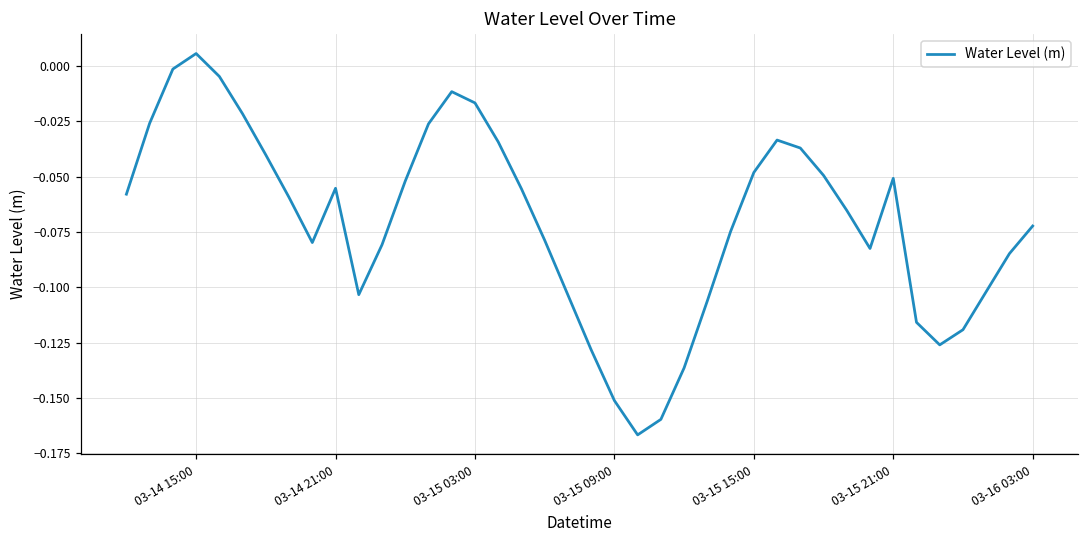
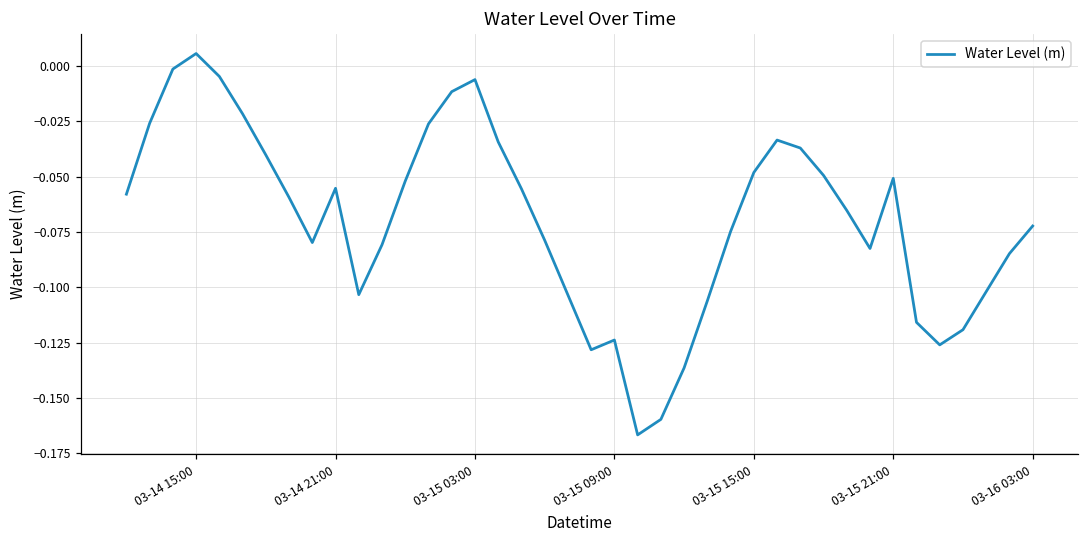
  {
    "03-14 15:00": 0.006,
    "03-14 21:00": -0.055,
-   "03-15 03:00": -0.017,
-   "03-15 09:00": -0.151,
+   "03-15 03:00": -0.006,
+   "03-15 09:00": -0.124,
    "03-15 15:00": -0.048,
    "03-15 21:00": -0.051,
    "03-16 03:00": -0.072
  }
